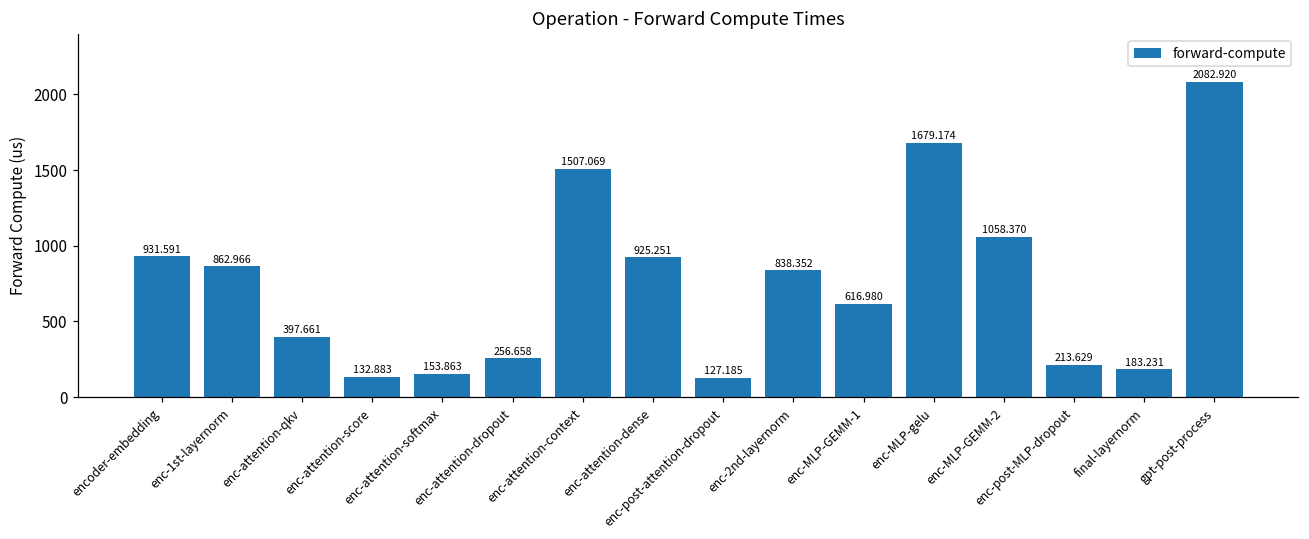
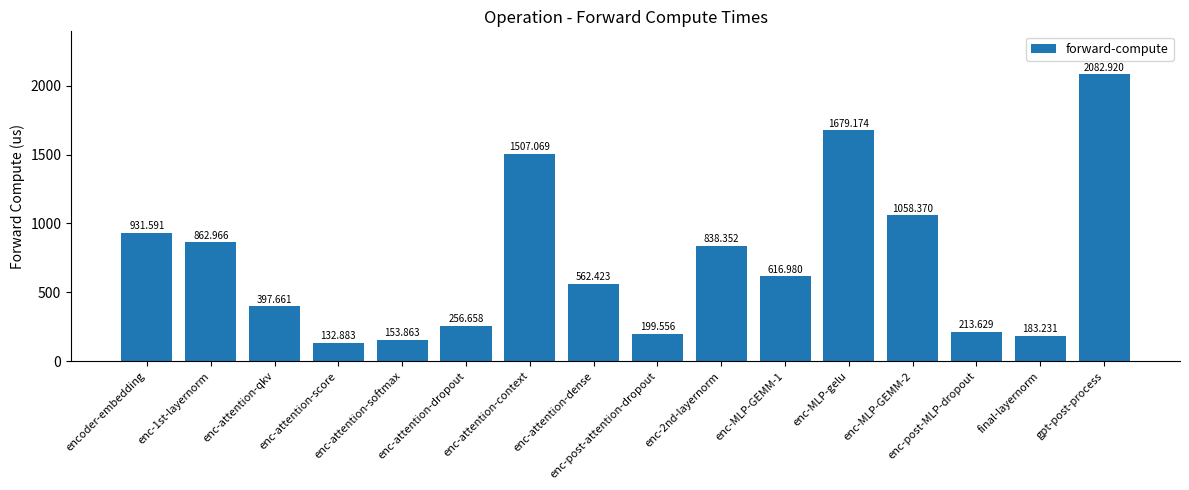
  {
    "encoder-embedding": 931.591,
    "enc-1st-layernorm": 862.966,
    "enc-attention-qkv": 397.661,
    "enc-attention-score": 132.883,
    "enc-attention-softmax": 153.863,
    "enc-attention-dropout": 256.658,
    "enc-attention-context": 1507.069,
-   "enc-attention-dense": 925.251,
-   "enc-post-attention-dropout": 127.185,
+   "enc-attention-dense": 562.423,
+   "enc-post-attention-dropout": 199.556,
    "enc-2nd-layernorm": 838.352,
    "enc-MLP-GEMM-1": 616.980,
    "enc-MLP-gelu": 1679.174,
    "enc-MLP-GEMM-2": 1058.370,
    "enc-post-MLP-dropout": 213.629,
    "final-layernorm": 183.231,
    "gpt-post-process": 2082.920
  }
